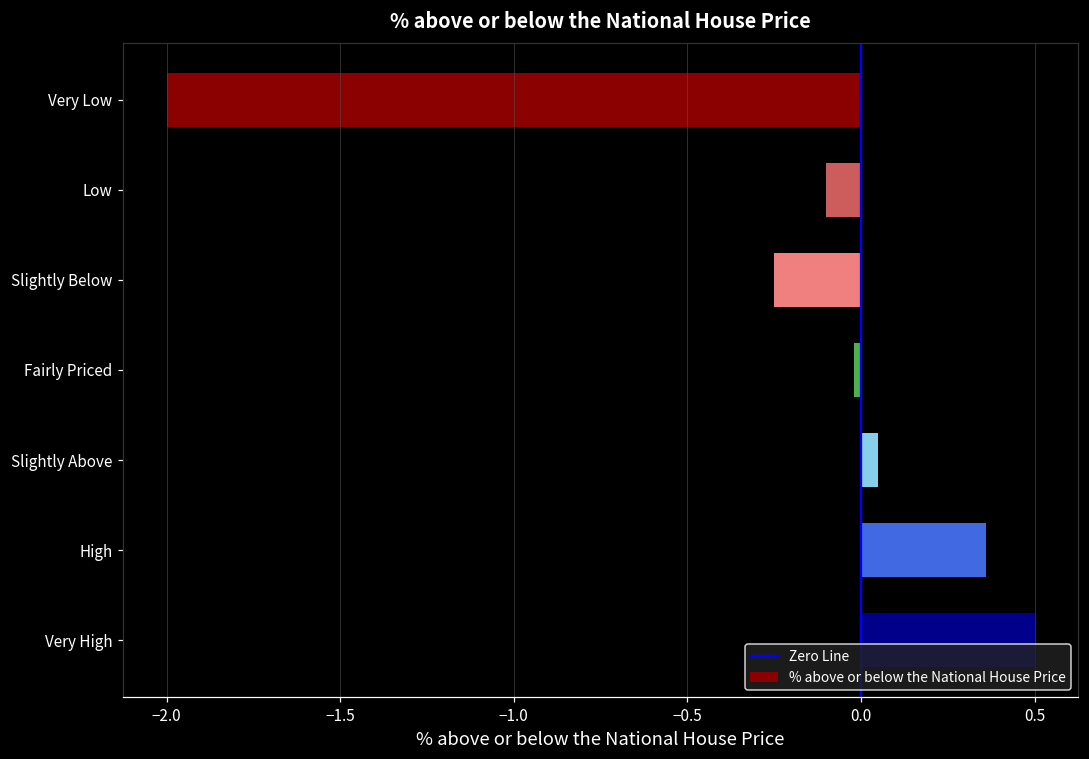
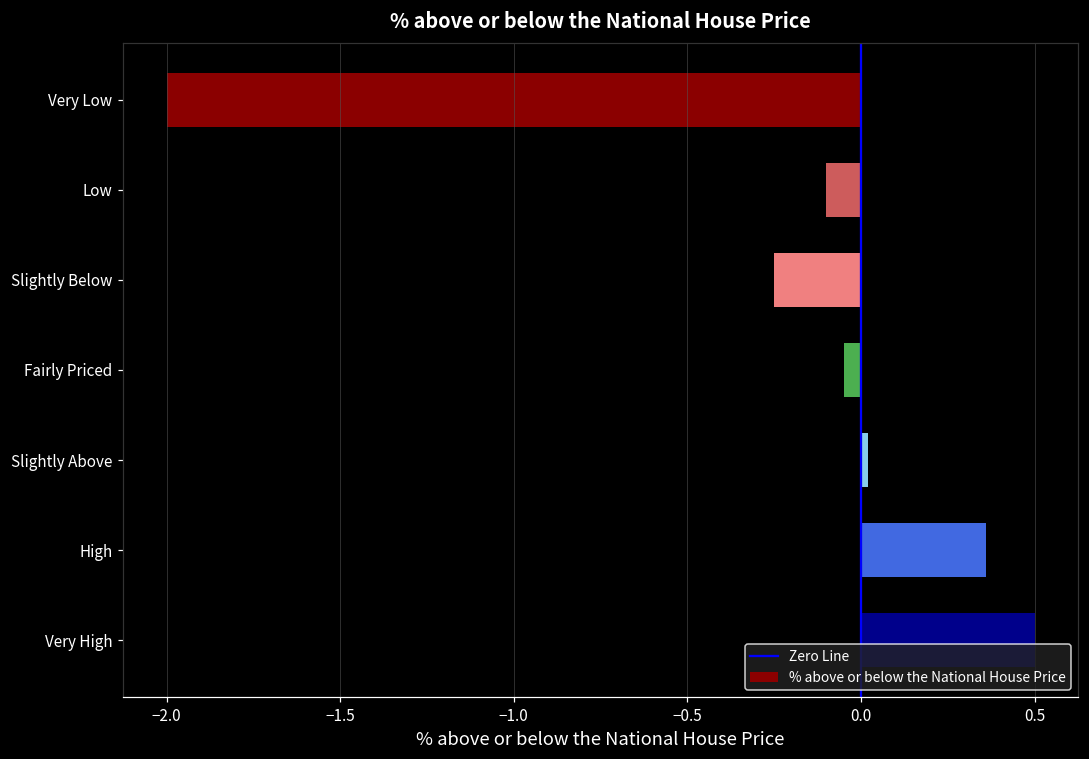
  {
    "Very Low": -2.00,
    "Low": -0.10,
    "Slightly Below": -0.25,
-   "Fairly Priced": -0.02,
-   "Slightly Above": 0.05,
+   "Fairly Priced": -0.05,
+   "Slightly Above": 0.02,
    "High": 0.36,
    "Very High": 0.50
  }
